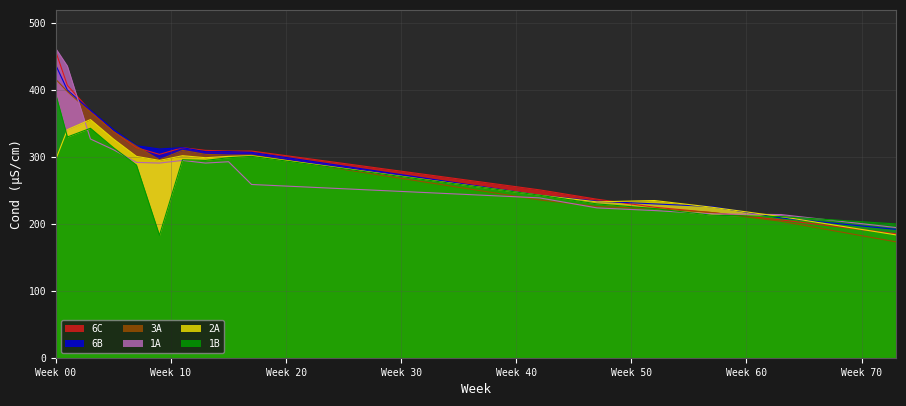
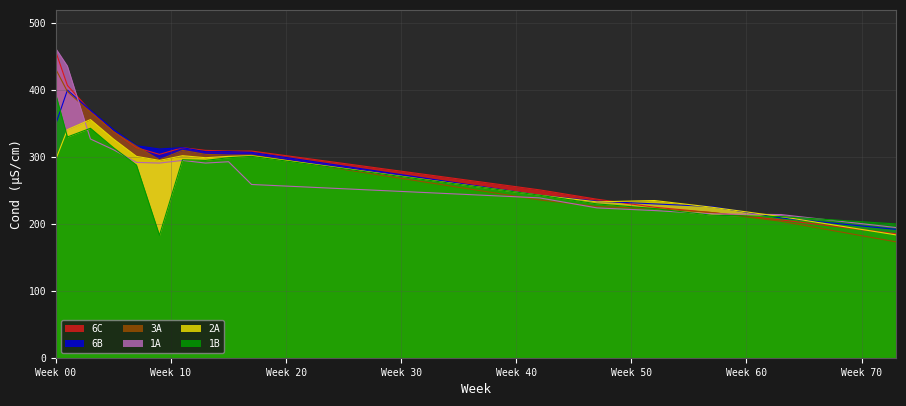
  {
    "6C": {
      "Week 00": 460
    },
    "6B": {
-     "Week 00": 440
+     "Week 00": 350
    },
    "3A": {
-     "Week 00": 420
+     "Week 00": 430
    },
    "1A": {
      "Week 00": 460
    },
    "2A": {
      "Week 00": 300
    },
    "1B": {
      "Week 00": 390
    }
  }
